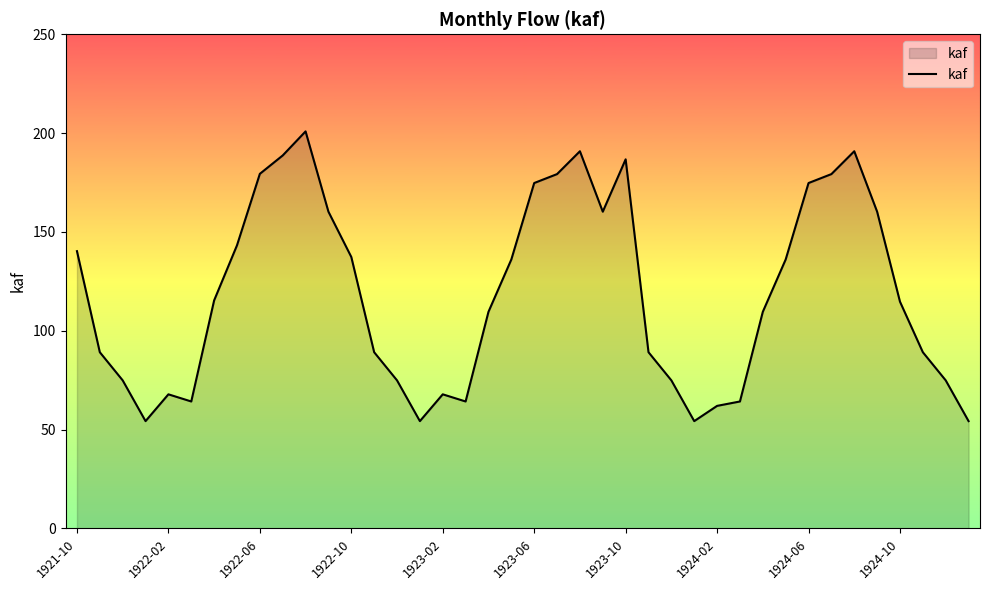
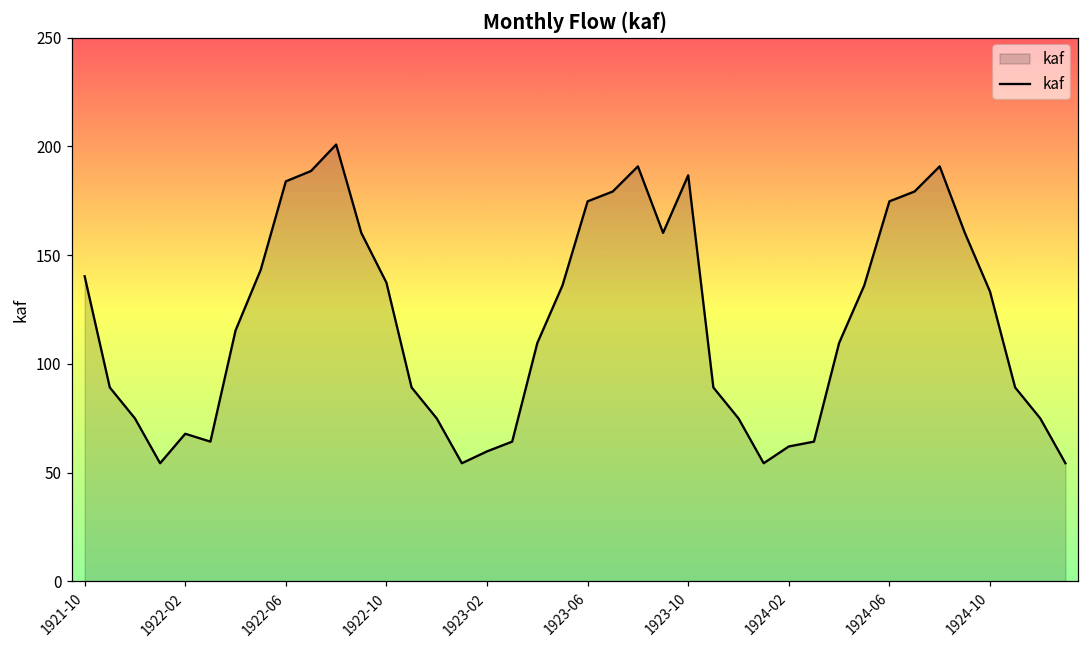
  {
    "1921-10": 140,
    "1922-02": 68,
-   "1922-06": 179,
+   "1922-06": 184,
    "1922-10": 137,
-   "1923-02": 68,
+   "1923-02": 60,
    "1923-06": 175,
    "1923-10": 187,
    "1924-02": 62,
    "1924-06": 175,
-   "1924-10": 115
+   "1924-10": 133
  }
